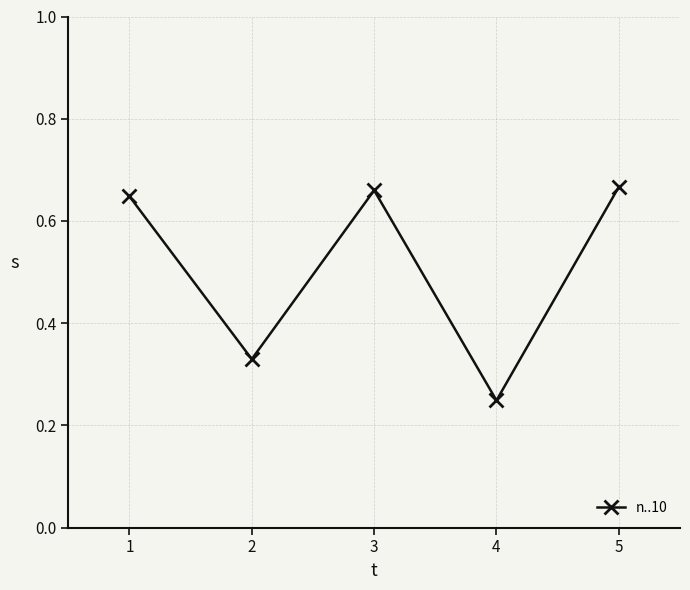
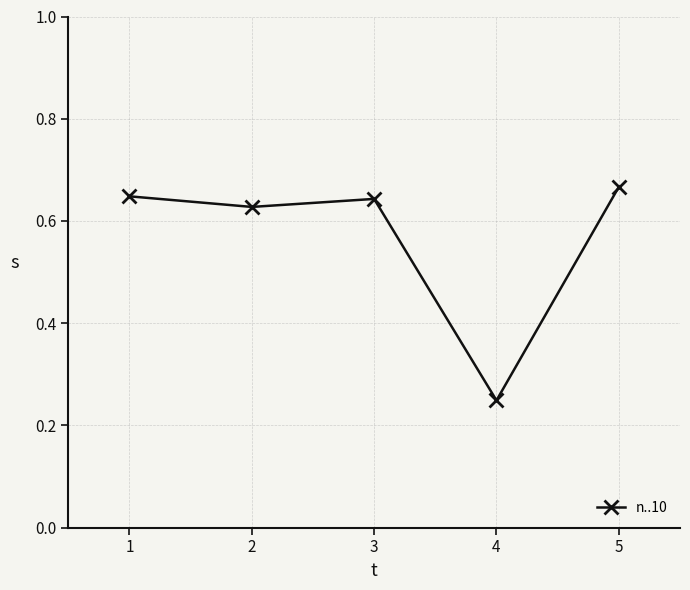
  {
    "1": 0.65,
-   "2": 0.33,
-   "3": 0.66,
+   "2": 0.63,
+   "3": 0.64,
    "4": 0.25,
    "5": 0.67
  }
